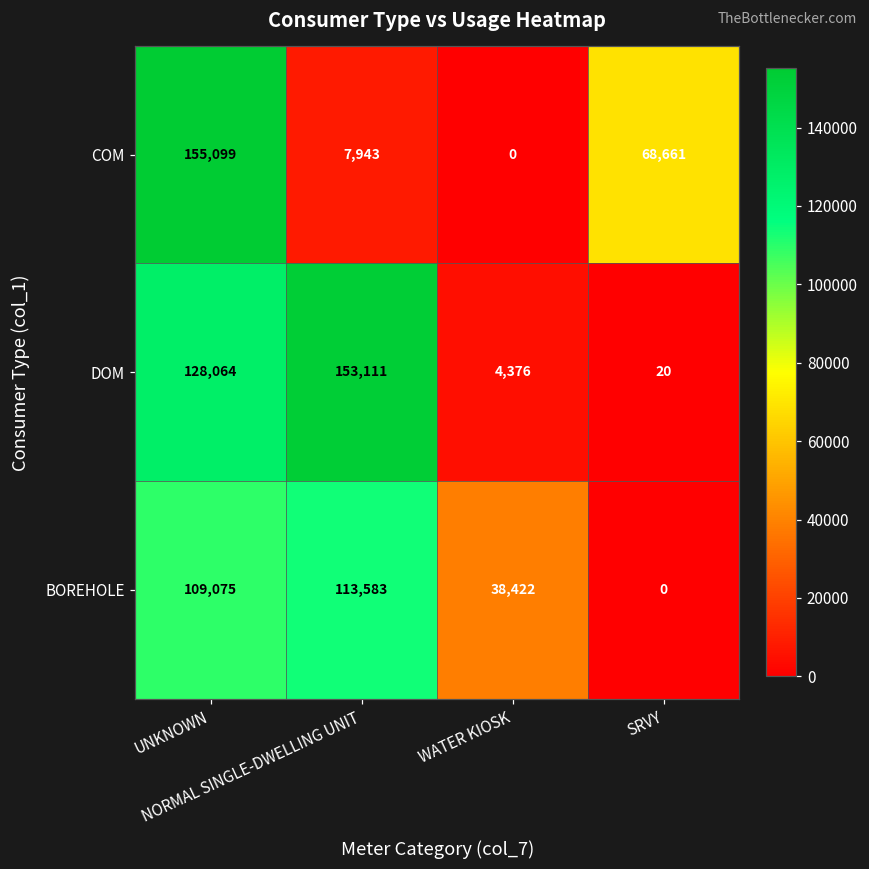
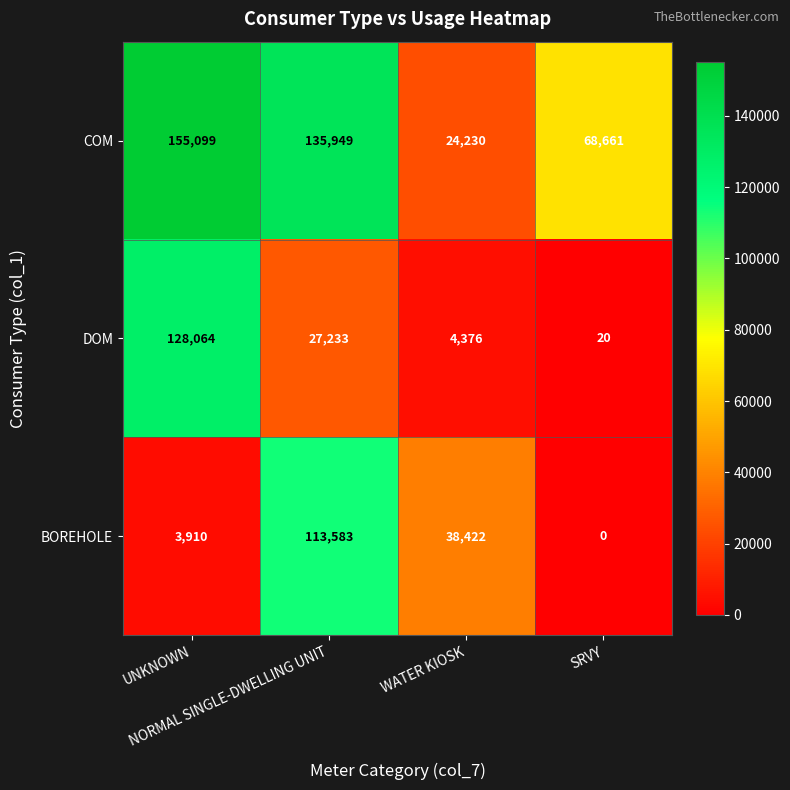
  {
    "COM": {
      "UNKNOWN": "155,099",
-     "NORMAL SINGLE-DWELLING UNIT": "7,943",
-     "WATER KIOSK": "0",
+     "NORMAL SINGLE-DWELLING UNIT": "135,949",
+     "WATER KIOSK": "24,230",
      "SRVY": "68,661"
    },
    "DOM": {
      "UNKNOWN": "128,064",
-     "NORMAL SINGLE-DWELLING UNIT": "153,111",
+     "NORMAL SINGLE-DWELLING UNIT": "27,233",
      "WATER KIOSK": "4,376",
      "SRVY": "20"
    },
    "BOREHOLE": {
-     "UNKNOWN": "109,075",
+     "UNKNOWN": "3,910",
      "NORMAL SINGLE-DWELLING UNIT": "113,583",
      "WATER KIOSK": "38,422",
      "SRVY": "0"
    }
  }
